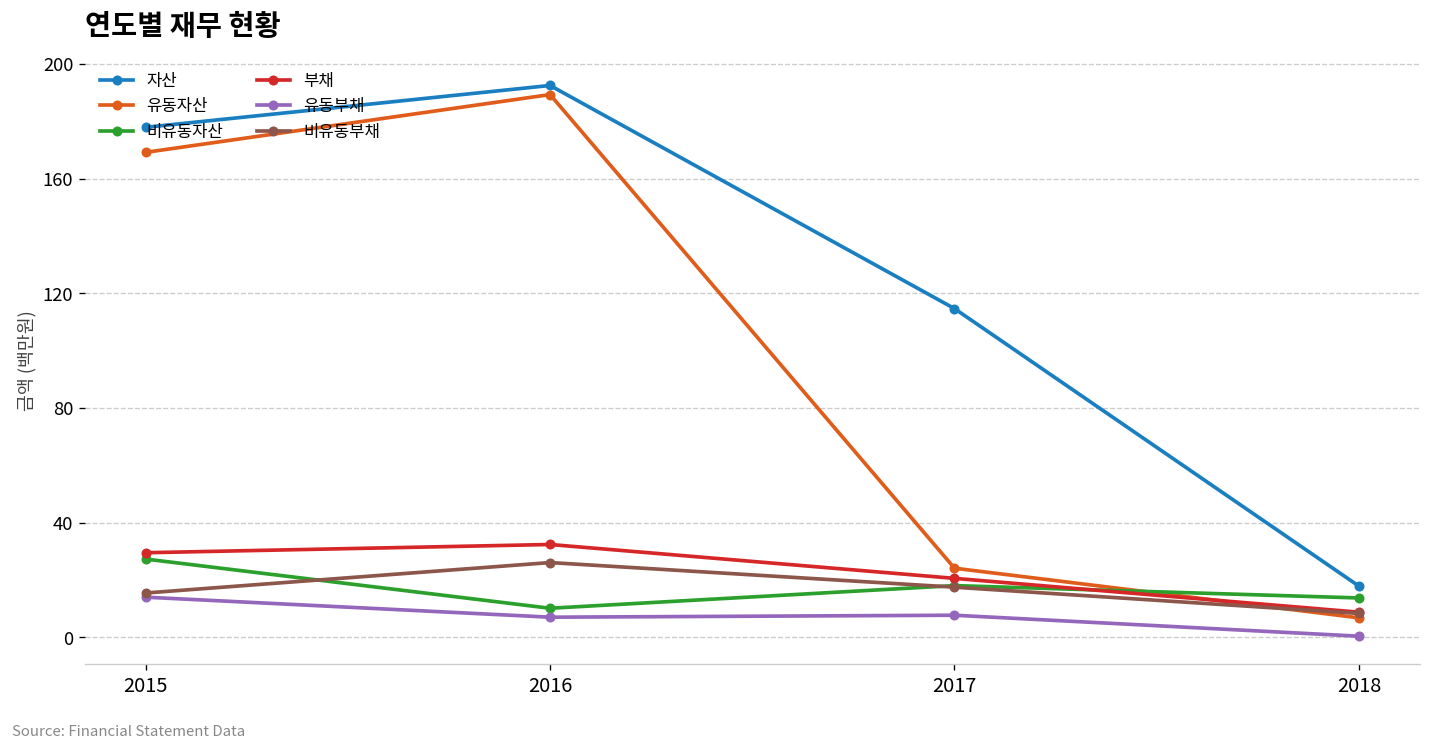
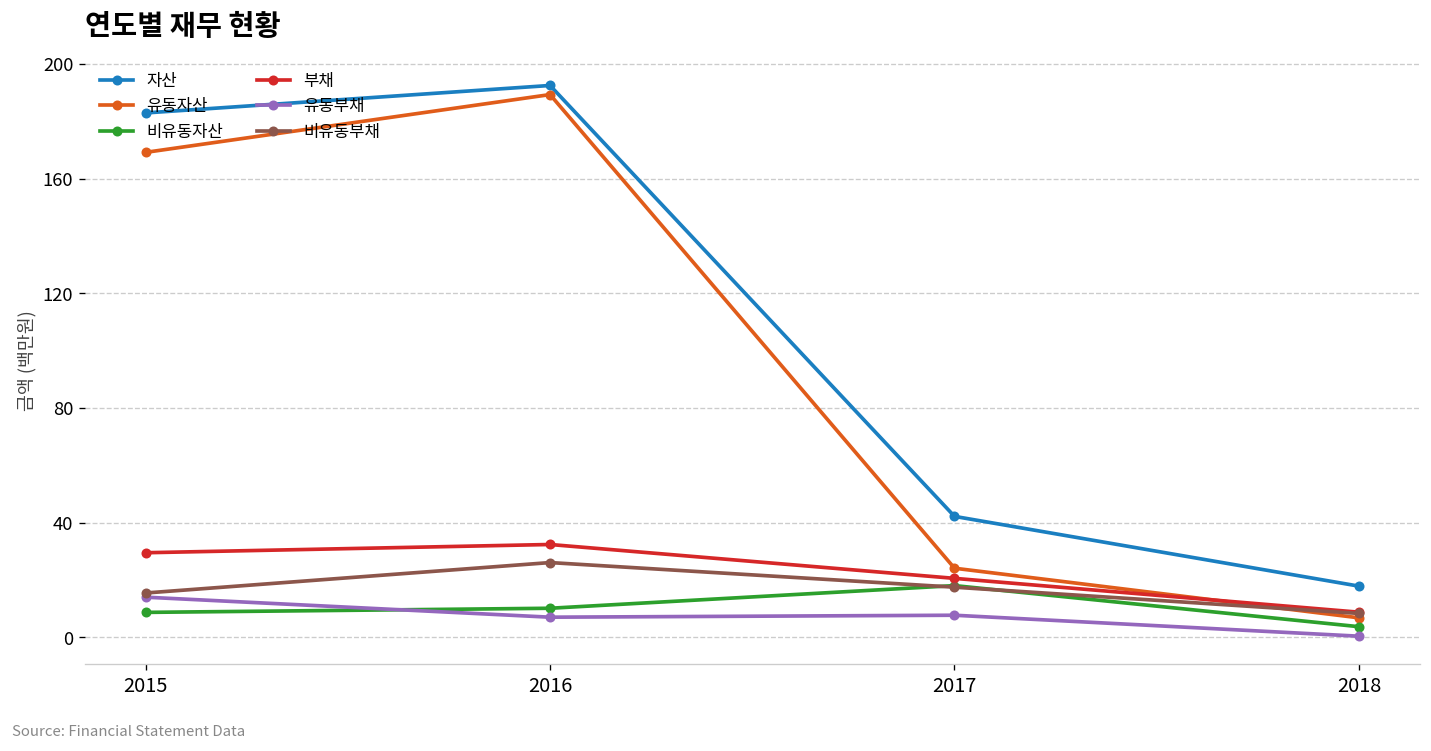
  {
    "자산": {
-     "2015": 178,
+     "2015": 183,
      "2016": 193,
-     "2017": 115,
+     "2017": 42,
      "2018": 18
    },
    "비유동자산": {
-     "2015": 27,
+     "2015": 9,
      "2016": 10,
-     "2018": 14
+     "2018": 4
    },
    "유동부채": {
      "2015": 14,
      "2016": 7,
      "2017": 8,
      "2018": 0
    },
    "비유동부채": {
      "2015": 15,
      "2016": 26
    }
  }
